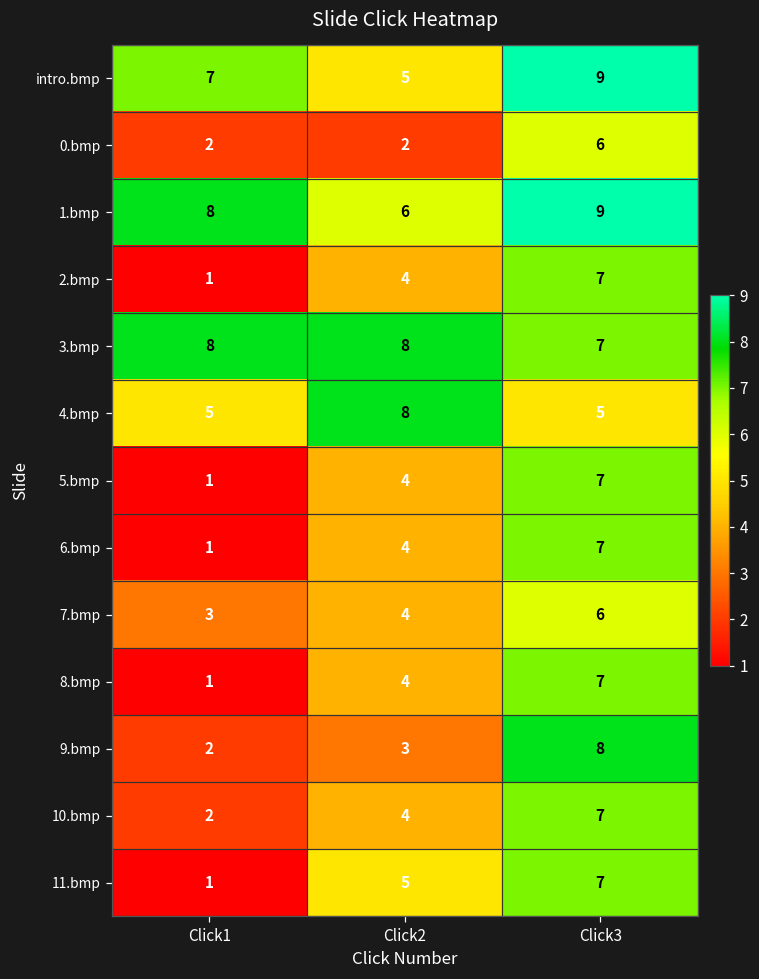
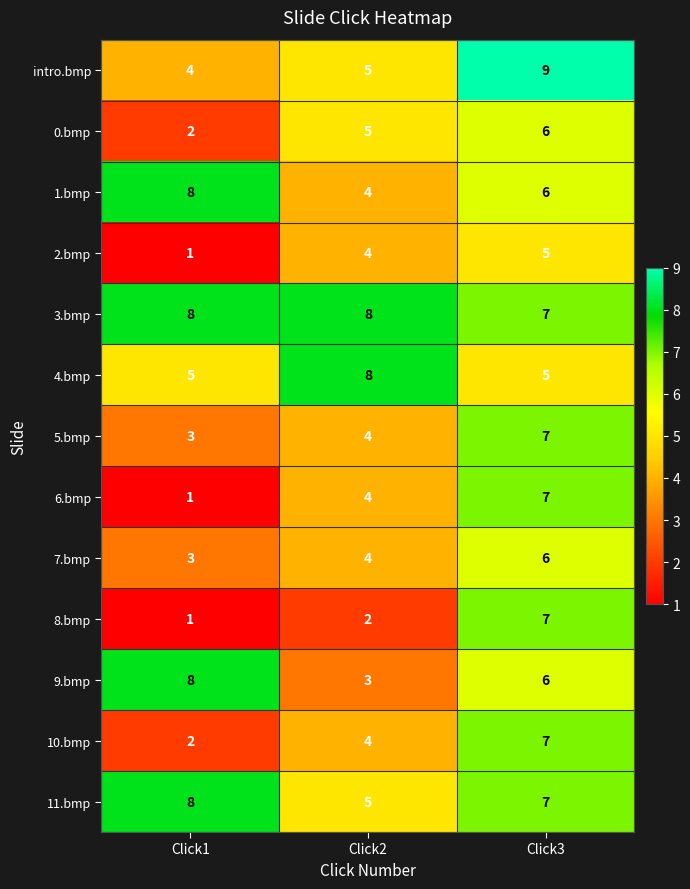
  {
    "intro.bmp": {
-     "Click1": 7,
+     "Click1": 4,
      "Click2": 5,
      "Click3": 9
    },
    "0.bmp": {
      "Click1": 2,
-     "Click2": 2,
+     "Click2": 5,
      "Click3": 6
    },
    "1.bmp": {
      "Click1": 8,
-     "Click2": 6,
-     "Click3": 9
+     "Click2": 4,
+     "Click3": 6
    },
    "2.bmp": {
      "Click1": 1,
      "Click2": 4,
-     "Click3": 7
+     "Click3": 5
    },
    "3.bmp": {
      "Click1": 8,
      "Click2": 8,
      "Click3": 7
    },
    "4.bmp": {
      "Click1": 5,
      "Click2": 8,
      "Click3": 5
    },
    "5.bmp": {
-     "Click1": 1,
+     "Click1": 3,
      "Click2": 4,
      "Click3": 7
    },
    "6.bmp": {
      "Click1": 1,
      "Click2": 4,
      "Click3": 7
    },
    "7.bmp": {
      "Click1": 3,
      "Click2": 4,
      "Click3": 6
    },
    "8.bmp": {
      "Click1": 1,
-     "Click2": 4,
+     "Click2": 2,
      "Click3": 7
    },
    "9.bmp": {
-     "Click1": 2,
+     "Click1": 8,
      "Click2": 3,
-     "Click3": 8
+     "Click3": 6
    },
    "10.bmp": {
      "Click1": 2,
      "Click2": 4,
      "Click3": 7
    },
    "11.bmp": {
-     "Click1": 1,
+     "Click1": 8,
      "Click2": 5,
      "Click3": 7
    }
  }
